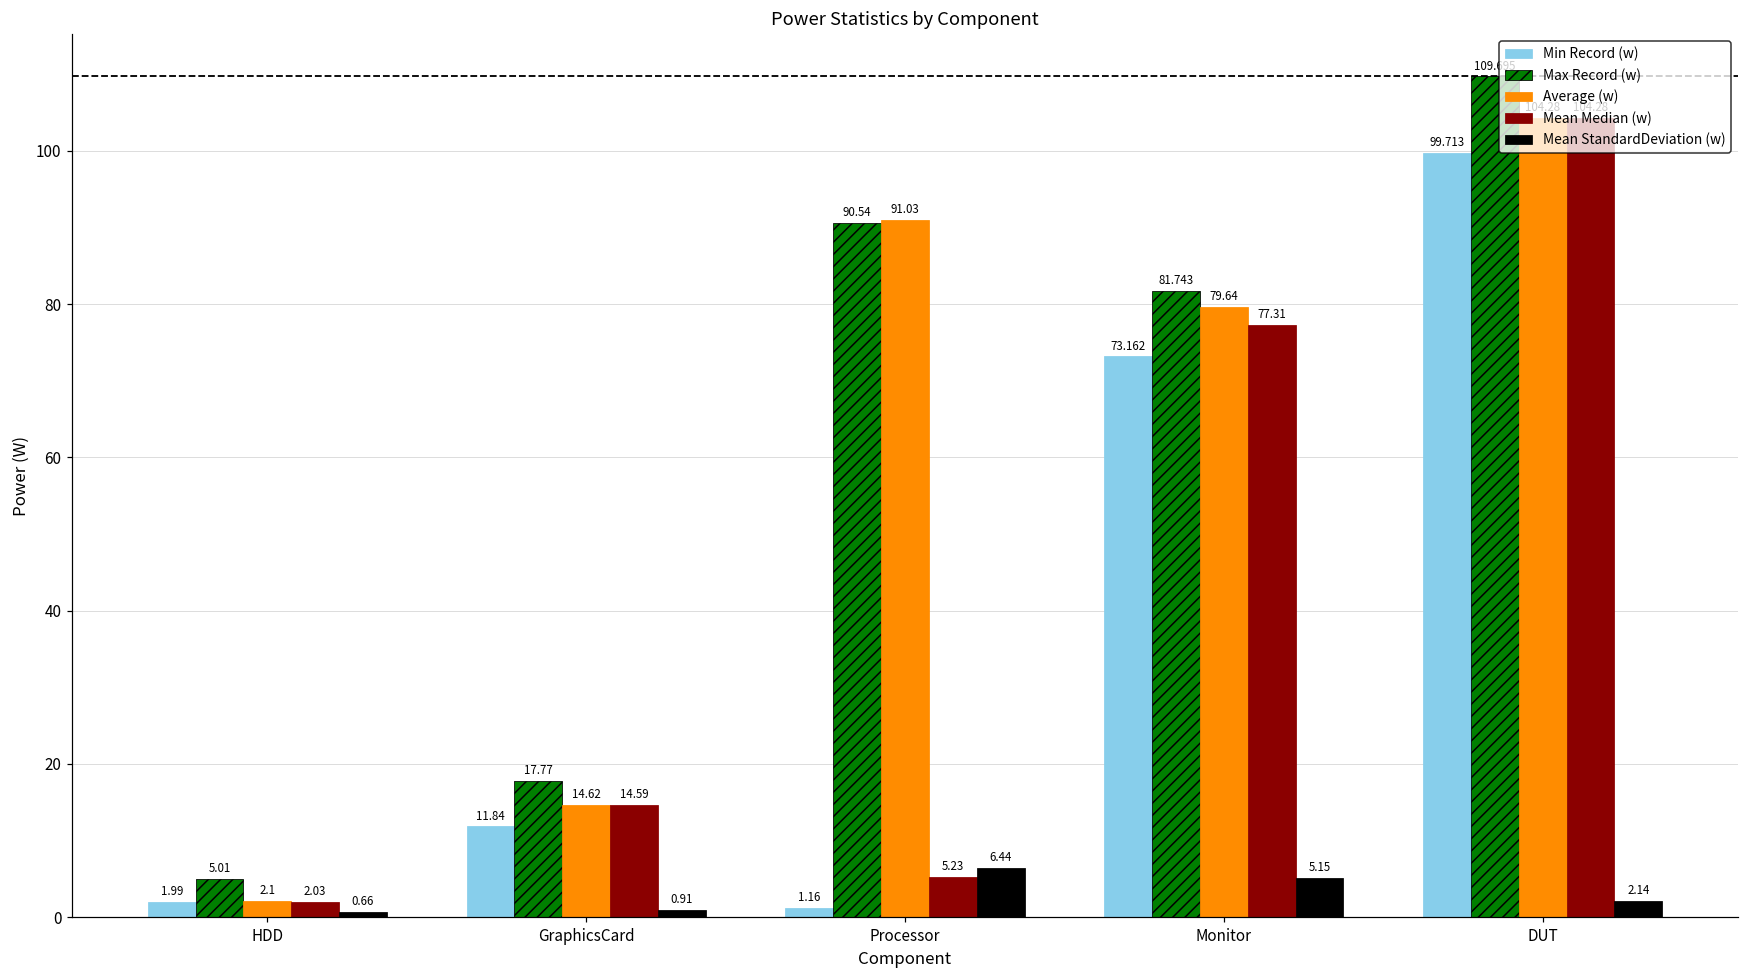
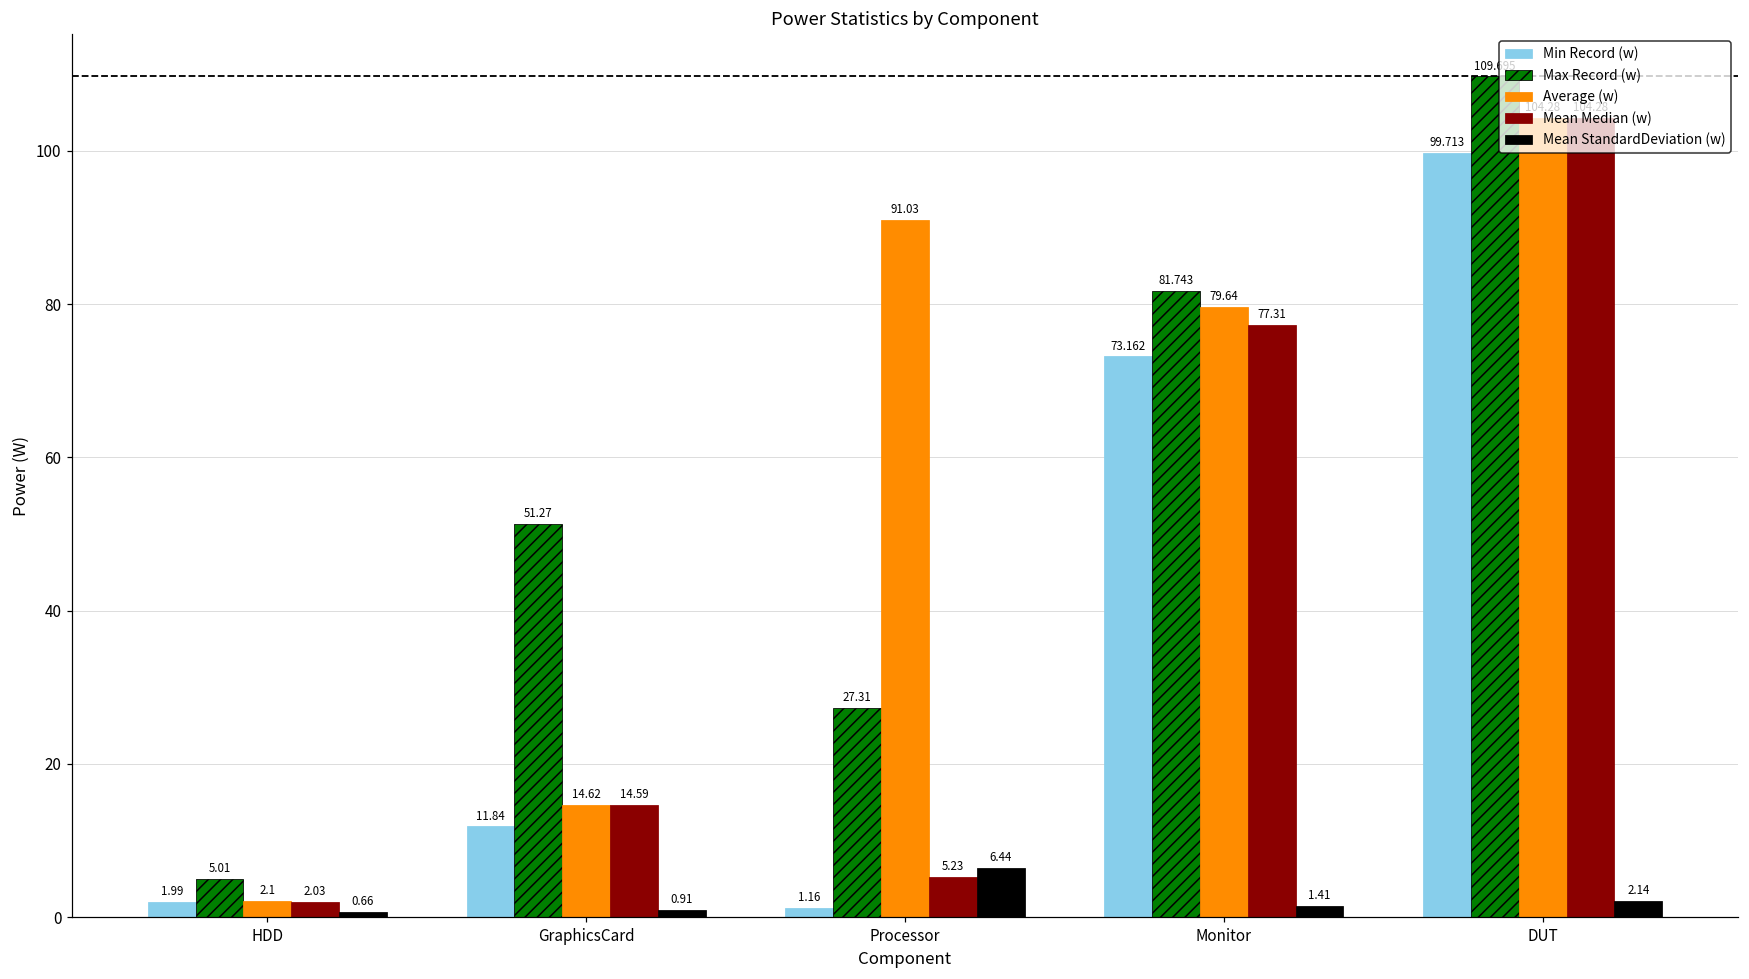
  {
    "Min Record (w)": {
      "HDD": 1.99,
      "GraphicsCard": 11.84,
      "Processor": 1.16,
      "Monitor": 73.162,
      "DUT": 99.713
    },
    "Max Record (w)": {
      "HDD": 5.01,
-     "GraphicsCard": 17.77,
-     "Processor": 90.54,
+     "GraphicsCard": 51.27,
+     "Processor": 27.31,
      "Monitor": 81.743
    },
    "Average (w)": {
      "HDD": 2.1,
      "GraphicsCard": 14.62,
      "Processor": 91.03,
      "Monitor": 79.64
    },
    "Mean Median (w)": {
      "HDD": 2.03,
      "GraphicsCard": 14.59,
      "Processor": 5.23,
      "Monitor": 77.31
    },
    "Mean StandardDeviation (w)": {
      "HDD": 0.66,
      "GraphicsCard": 0.91,
      "Processor": 6.44,
-     "Monitor": 5.15,
+     "Monitor": 1.41,
      "DUT": 2.14
    }
  }
